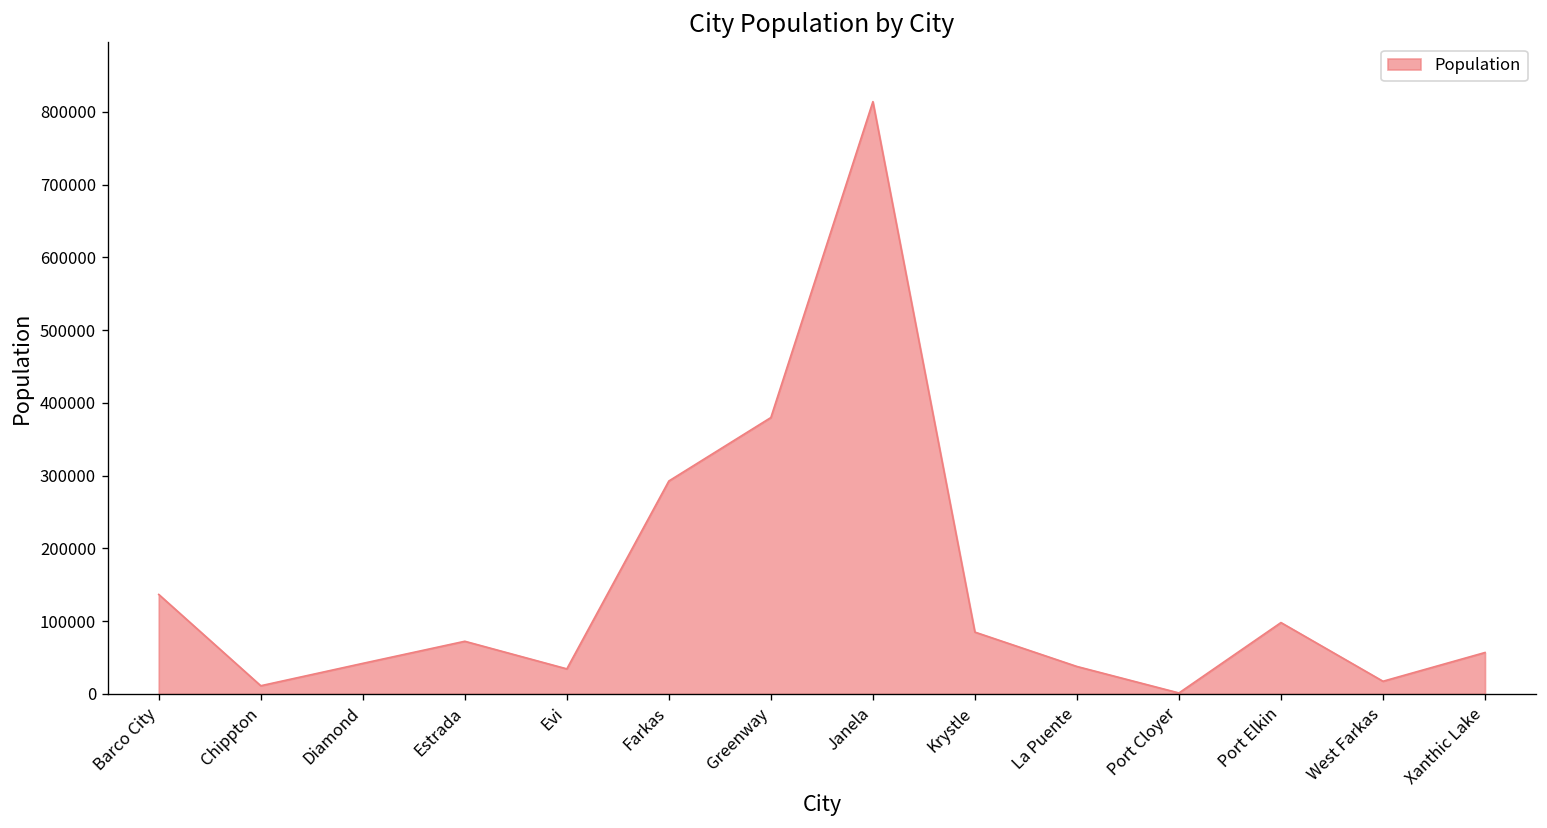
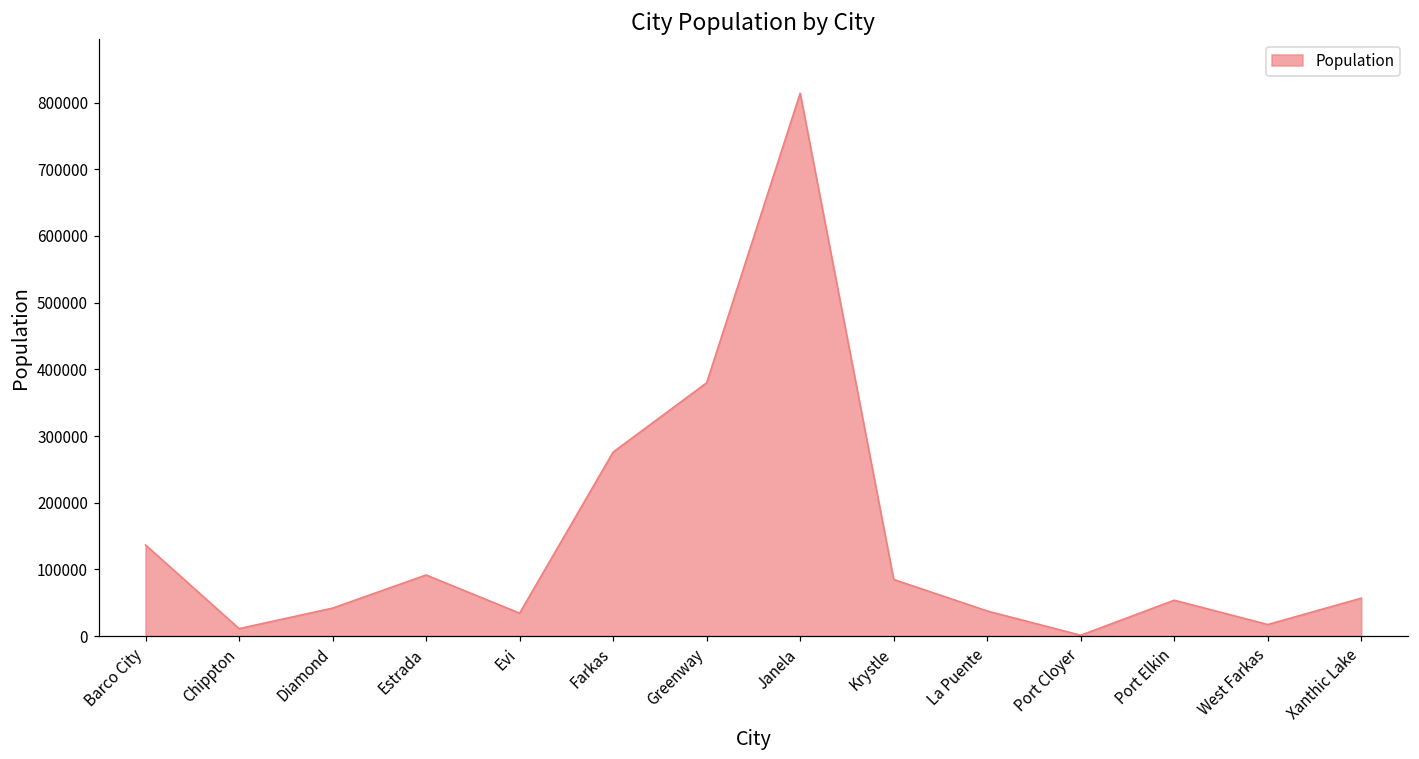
  {
    "Barco City": 140000,
    "Chippton": 10000,
    "Diamond": 40000,
-   "Estrada": 70000,
+   "Estrada": 90000,
    "Evi": 30000,
-   "Farkas": 290000,
+   "Farkas": 280000,
    "Greenway": 380000,
    "Janela": 810000,
    "Krystle": 90000,
    "La Puente": 40000,
    "Port Cloyer": 0,
-   "Port Elkin": 100000,
+   "Port Elkin": 50000,
    "West Farkas": 20000,
    "Xanthic Lake": 60000
  }
